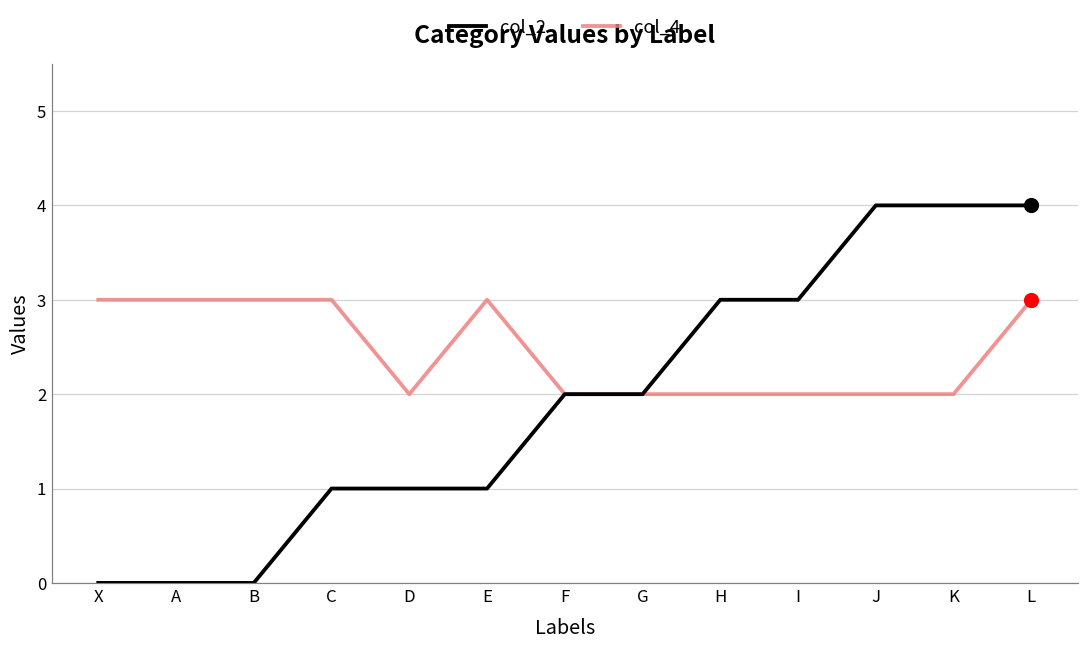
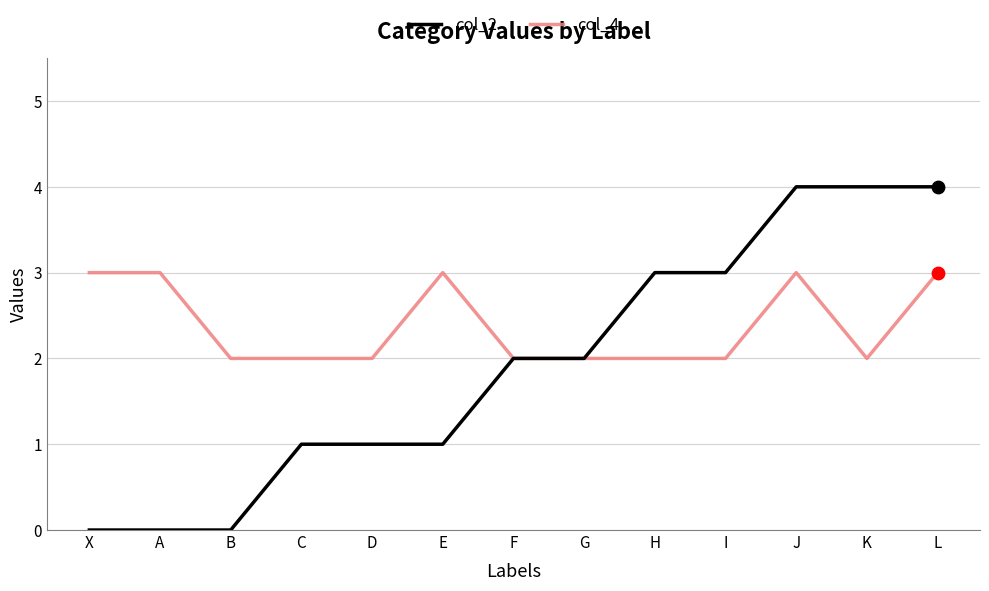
  {
    "col_4": {
      "X": 3,
      "A": 3,
-     "B": 3,
-     "C": 3,
+     "B": 2,
+     "C": 2,
      "D": 2,
      "E": 3,
      "H": 2,
      "I": 2,
-     "J": 2,
+     "J": 3,
      "K": 2
    }
  }
